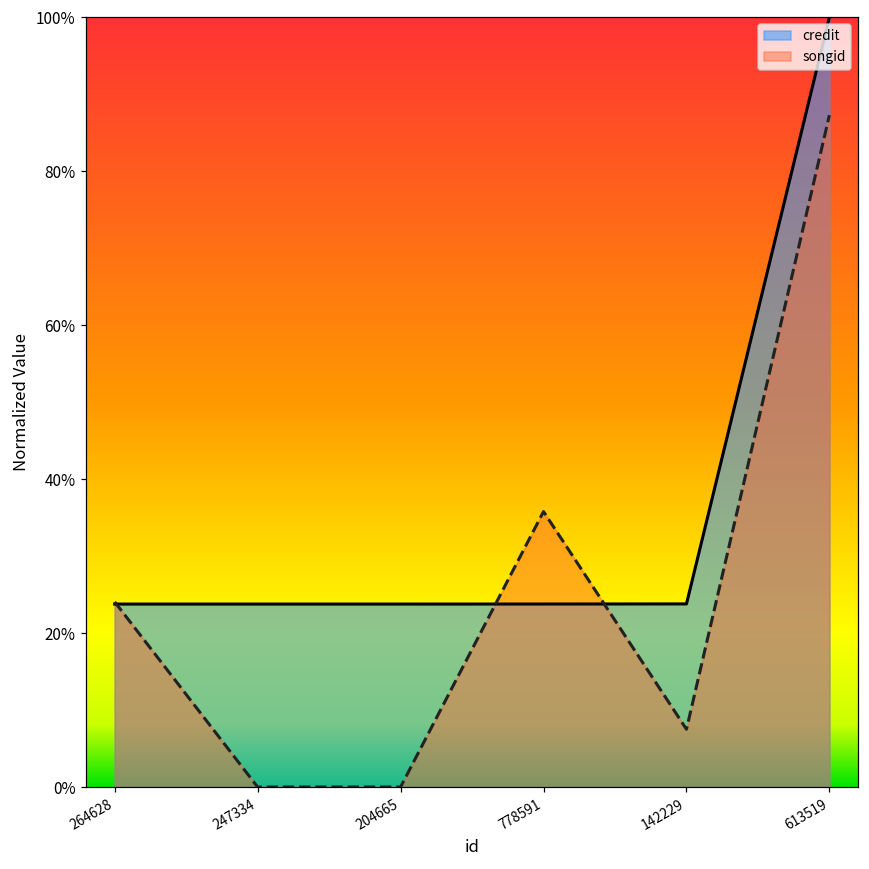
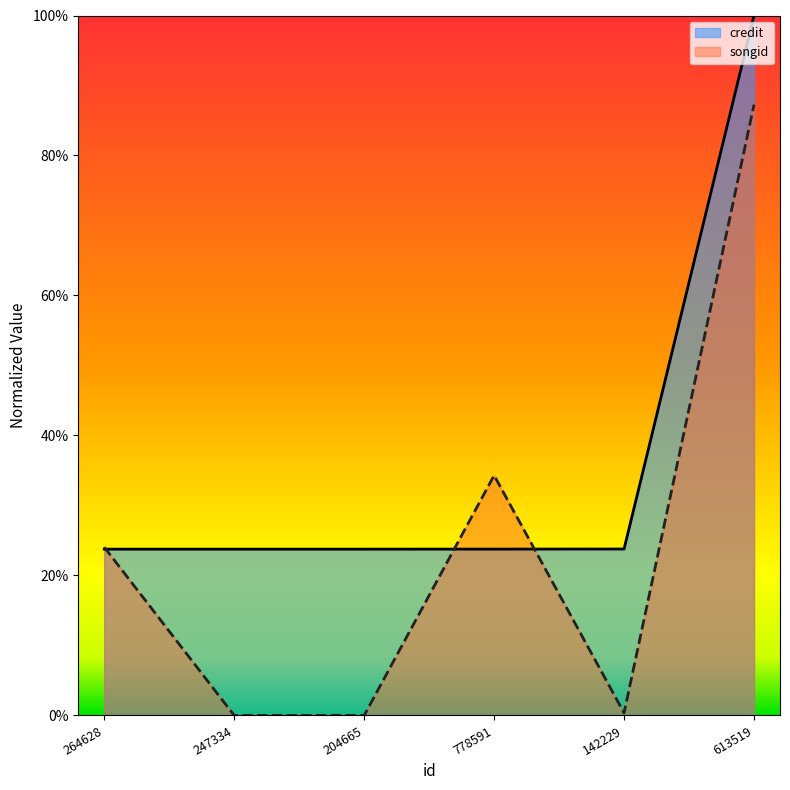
  {
    "credit": {
      "247334": "24%",
      "204665": "24%",
      "778591": "24%",
      "142229": "24%",
      "613519": "100%"
    },
    "songid": {
      "247334": "0%",
      "204665": "0%",
-     "778591": "36%",
-     "142229": "7%",
+     "778591": "34%",
+     "142229": "0%",
      "613519": "87%"
    }
  }
